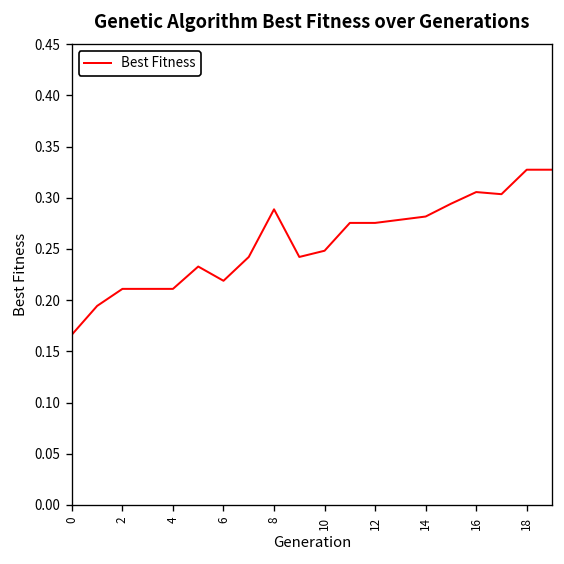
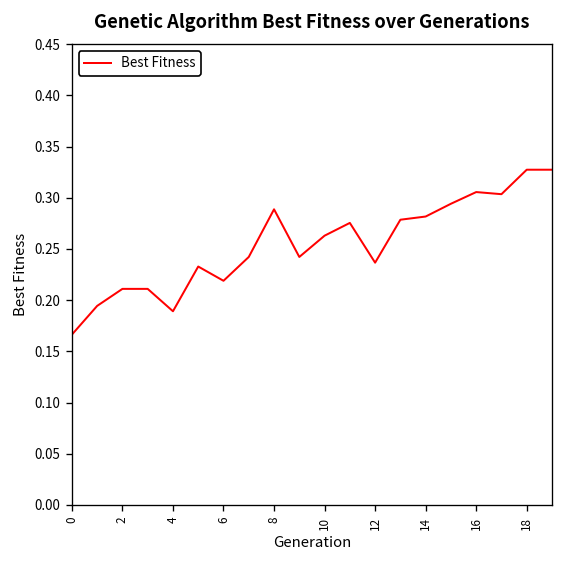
  {
    "0": 0.17,
    "2": 0.21,
-   "4": 0.21,
+   "4": 0.19,
    "6": 0.22,
    "8": 0.29,
-   "10": 0.25,
-   "12": 0.28,
+   "10": 0.26,
+   "12": 0.24,
    "14": 0.28,
    "16": 0.31,
    "18": 0.33
  }
